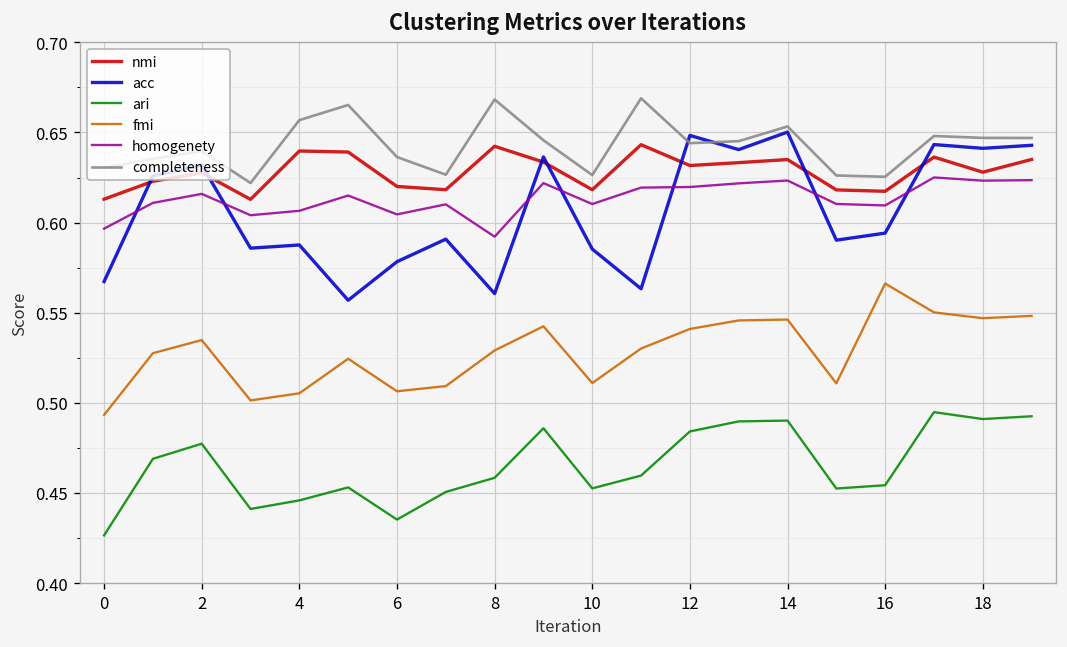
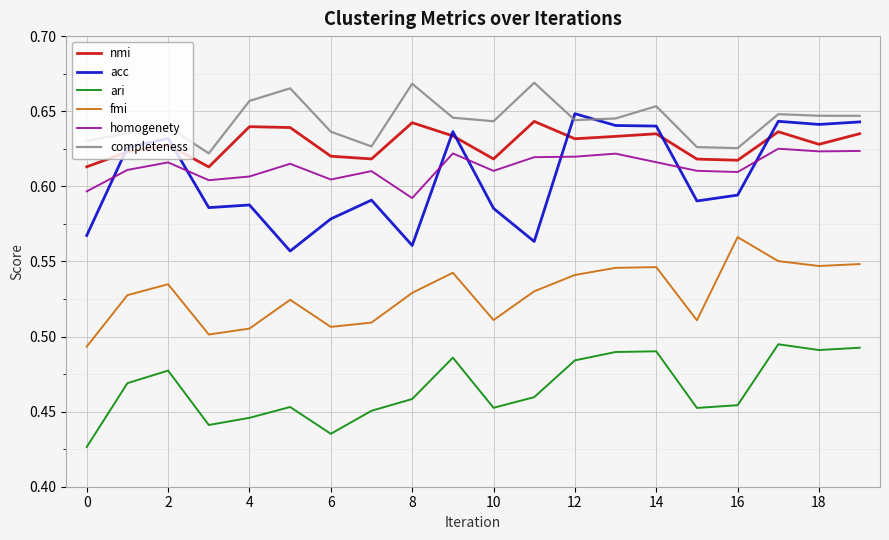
  {
    "nmi": {
      "0": 0.613,
      "4": 0.640,
      "6": 0.620,
      "8": 0.642,
      "10": 0.618,
      "12": 0.632,
      "14": 0.635,
      "16": 0.617,
      "18": 0.628
    },
    "acc": {
      "0": 0.567,
      "4": 0.588,
      "6": 0.578,
      "8": 0.561,
      "10": 0.585,
      "12": 0.648,
-     "14": 0.650,
+     "14": 0.640,
      "16": 0.594,
      "18": 0.641
    },
    "ari": {
      "0": 0.426,
      "2": 0.477,
      "4": 0.446,
      "6": 0.435,
      "8": 0.458,
      "10": 0.453,
      "12": 0.484,
      "14": 0.490,
      "16": 0.454,
      "18": 0.491
    },
    "fmi": {
      "0": 0.493,
      "2": 0.535,
      "4": 0.505,
      "6": 0.506,
      "8": 0.529,
      "10": 0.511,
      "12": 0.541,
      "14": 0.546,
      "16": 0.566,
      "18": 0.547
    },
    "homogenety": {
      "0": 0.597,
      "2": 0.616,
      "4": 0.607,
      "6": 0.605,
      "8": 0.592,
      "10": 0.610,
      "12": 0.620,
-     "14": 0.623,
+     "14": 0.616,
      "16": 0.610,
      "18": 0.623
    },
    "completeness": {
      "4": 0.657,
      "6": 0.636,
      "8": 0.668,
-     "10": 0.626,
+     "10": 0.643,
      "12": 0.644,
      "14": 0.653,
      "16": 0.625,
      "18": 0.647
    }
  }
